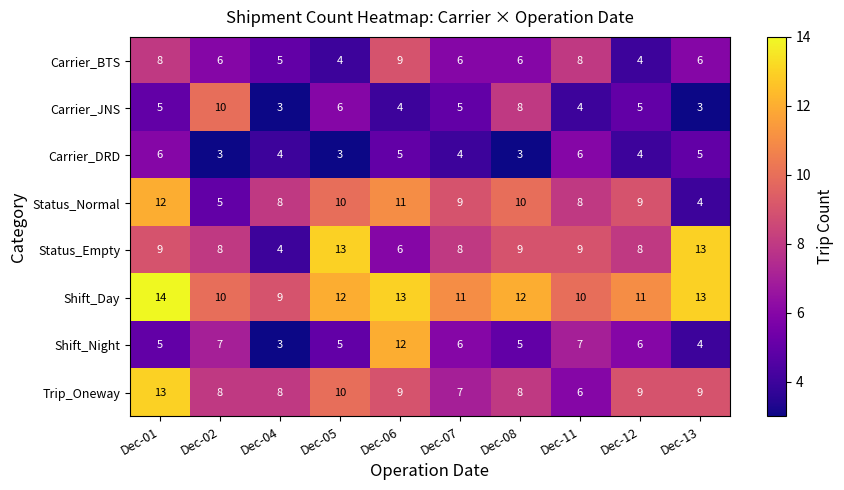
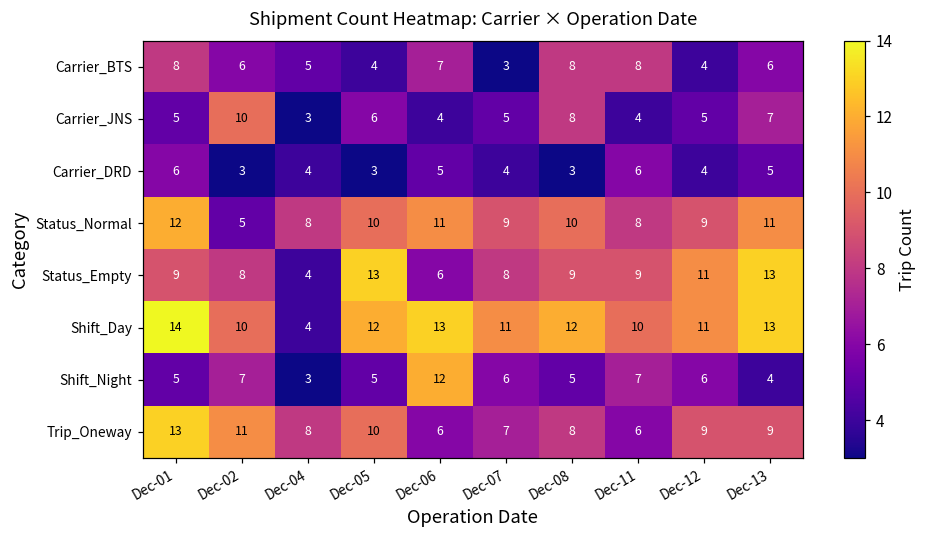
  {
    "Carrier_BTS": {
      "Dec-01": 8,
      "Dec-02": 6,
      "Dec-04": 5,
      "Dec-05": 4,
-     "Dec-06": 9,
-     "Dec-07": 6,
-     "Dec-08": 6,
+     "Dec-06": 7,
+     "Dec-07": 3,
+     "Dec-08": 8,
      "Dec-11": 8,
      "Dec-12": 4,
      "Dec-13": 6
    },
    "Carrier_JNS": {
      "Dec-01": 5,
      "Dec-02": 10,
      "Dec-04": 3,
      "Dec-05": 6,
      "Dec-06": 4,
      "Dec-07": 5,
      "Dec-08": 8,
      "Dec-11": 4,
      "Dec-12": 5,
-     "Dec-13": 3
+     "Dec-13": 7
    },
    "Carrier_DRD": {
      "Dec-01": 6,
      "Dec-02": 3,
      "Dec-04": 4,
      "Dec-05": 3,
      "Dec-06": 5,
      "Dec-07": 4,
      "Dec-08": 3,
      "Dec-11": 6,
      "Dec-12": 4,
      "Dec-13": 5
    },
    "Status_Normal": {
      "Dec-01": 12,
      "Dec-02": 5,
      "Dec-04": 8,
      "Dec-05": 10,
      "Dec-06": 11,
      "Dec-07": 9,
      "Dec-08": 10,
      "Dec-11": 8,
      "Dec-12": 9,
-     "Dec-13": 4
+     "Dec-13": 11
    },
    "Status_Empty": {
      "Dec-01": 9,
      "Dec-02": 8,
      "Dec-04": 4,
      "Dec-05": 13,
      "Dec-06": 6,
      "Dec-07": 8,
      "Dec-08": 9,
      "Dec-11": 9,
-     "Dec-12": 8,
+     "Dec-12": 11,
      "Dec-13": 13
    },
    "Shift_Day": {
      "Dec-01": 14,
      "Dec-02": 10,
-     "Dec-04": 9,
+     "Dec-04": 4,
      "Dec-05": 12,
      "Dec-06": 13,
      "Dec-07": 11,
      "Dec-08": 12,
      "Dec-11": 10,
      "Dec-12": 11,
      "Dec-13": 13
    },
    "Shift_Night": {
      "Dec-01": 5,
      "Dec-02": 7,
      "Dec-04": 3,
      "Dec-05": 5,
      "Dec-06": 12,
      "Dec-07": 6,
      "Dec-08": 5,
      "Dec-11": 7,
      "Dec-12": 6,
      "Dec-13": 4
    },
    "Trip_Oneway": {
      "Dec-01": 13,
-     "Dec-02": 8,
+     "Dec-02": 11,
      "Dec-04": 8,
      "Dec-05": 10,
-     "Dec-06": 9,
+     "Dec-06": 6,
      "Dec-07": 7,
      "Dec-08": 8,
      "Dec-11": 6,
      "Dec-12": 9,
      "Dec-13": 9
    }
  }
